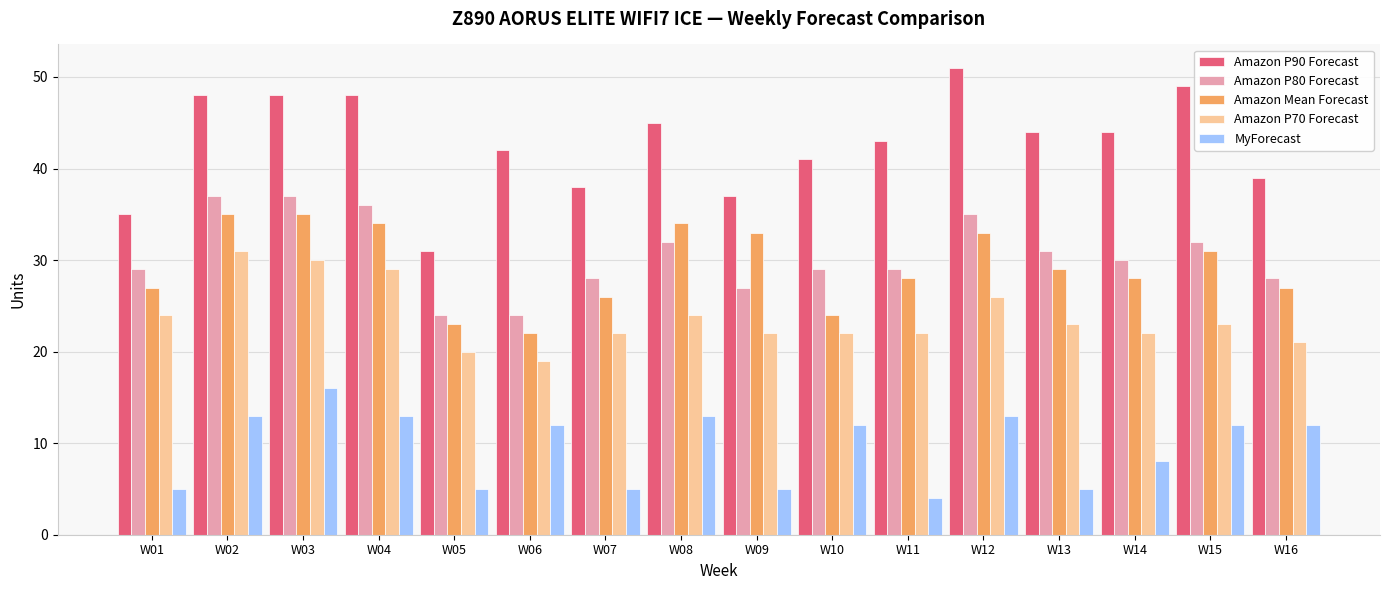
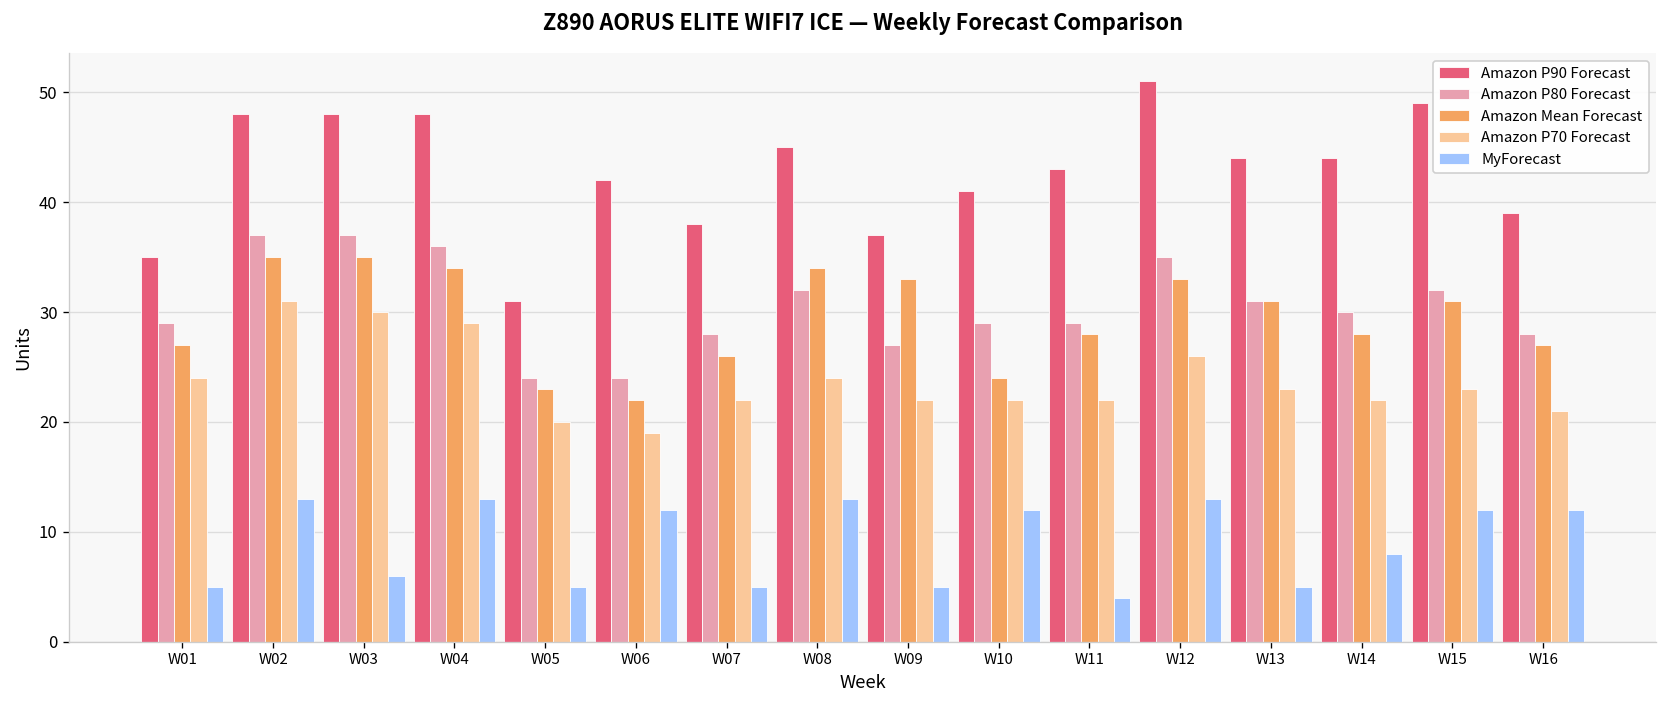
  {
    "Amazon P90 Forecast": {
      "W01": 35,
      "W02": 48,
      "W03": 48,
      "W04": 48,
      "W05": 31,
      "W06": 42,
      "W07": 38,
      "W08": 45,
      "W09": 37,
      "W10": 41,
      "W11": 43,
      "W12": 51,
      "W13": 44,
      "W14": 44,
      "W15": 49,
      "W16": 39
    },
    "Amazon Mean Forecast": {
      "W01": 27,
      "W02": 35,
      "W03": 35,
      "W04": 34,
      "W05": 23,
      "W06": 22,
      "W07": 26,
      "W08": 34,
      "W09": 33,
      "W10": 24,
      "W11": 28,
      "W12": 33,
-     "W13": 29,
+     "W13": 31,
      "W14": 28,
      "W15": 31,
      "W16": 27
    },
    "MyForecast": {
      "W01": 5,
      "W02": 13,
-     "W03": 16,
+     "W03": 6,
      "W04": 13,
      "W05": 5,
      "W06": 12,
      "W07": 5,
      "W08": 13,
      "W09": 5,
      "W10": 12,
      "W11": 4,
      "W12": 13,
      "W13": 5,
      "W14": 8,
      "W15": 12,
      "W16": 12
    }
  }
